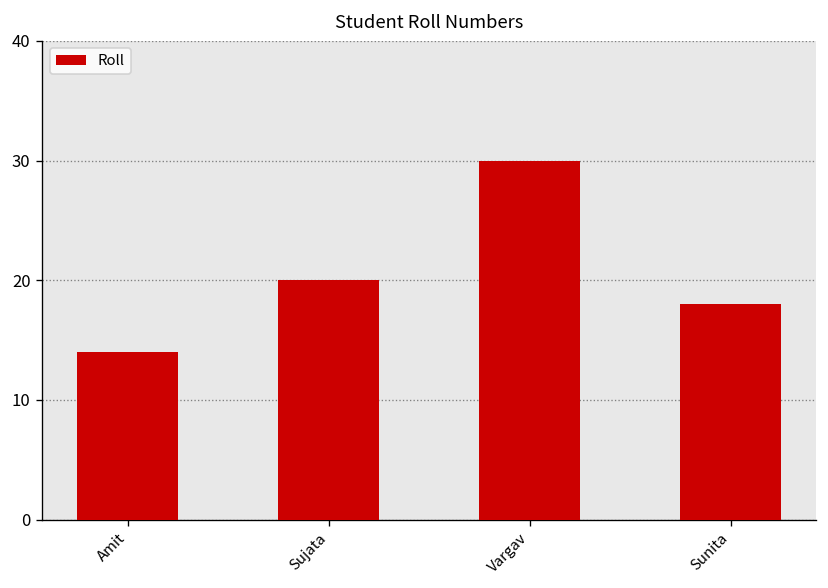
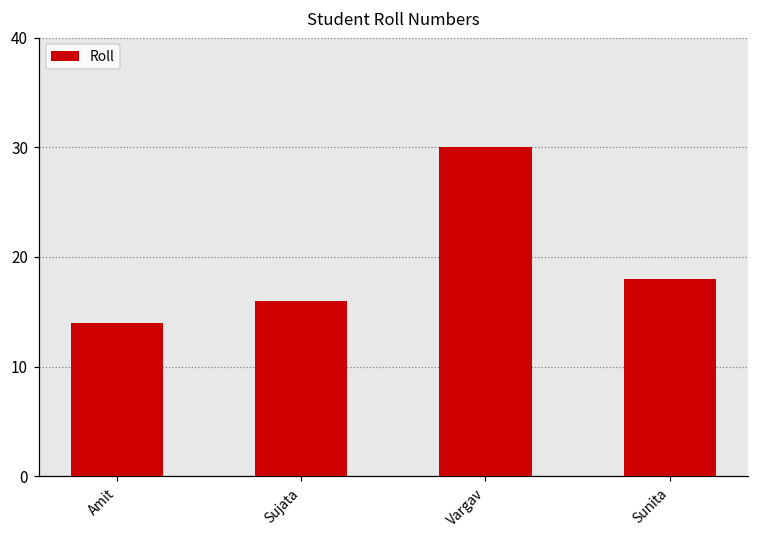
  {
    "Amit": 14,
-   "Sujata": 20,
+   "Sujata": 16,
    "Vargav": 30,
    "Sunita": 18
  }
